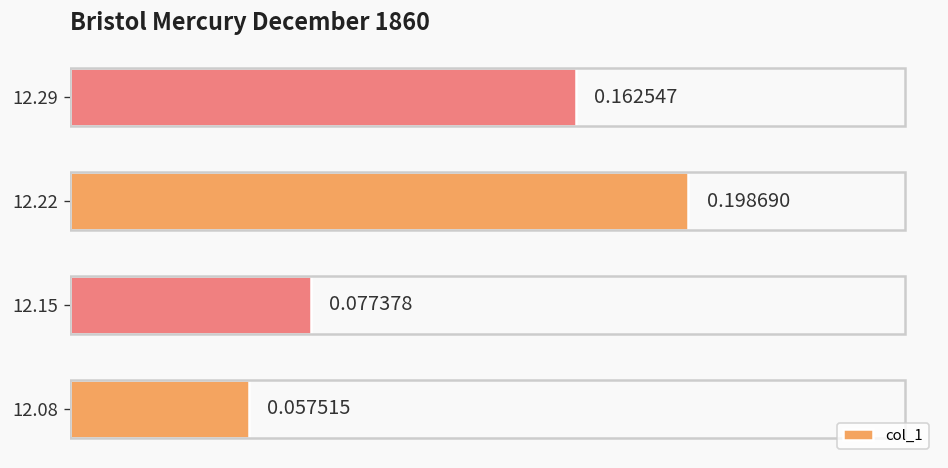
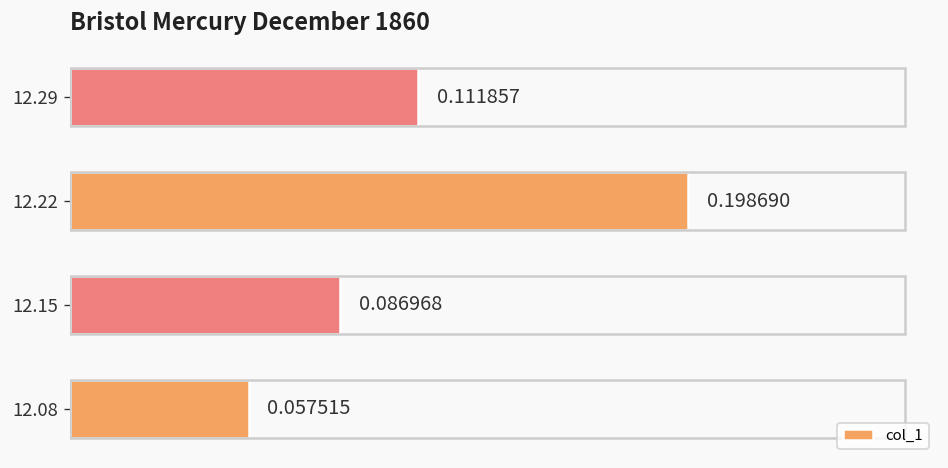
  {
-   "12.29": 0.162547,
+   "12.29": 0.111857,
    "12.22": 0.198690,
-   "12.15": 0.077378,
+   "12.15": 0.086968,
    "12.08": 0.057515
  }
